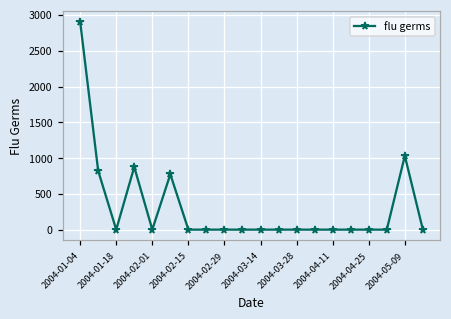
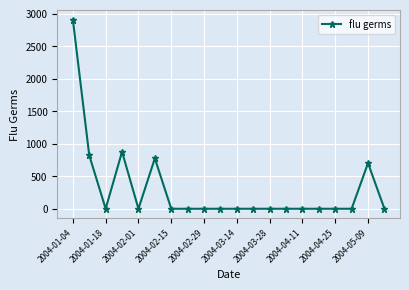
  {
    "2004-01-04": 2900,
    "2004-01-18": 0,
    "2004-02-01": 0,
    "2004-02-15": 0,
    "2004-02-29": 0,
    "2004-03-14": 0,
    "2004-03-28": 0,
    "2004-04-11": 0,
    "2004-04-25": 0,
-   "2004-05-09": 1000
+   "2004-05-09": 700
  }
